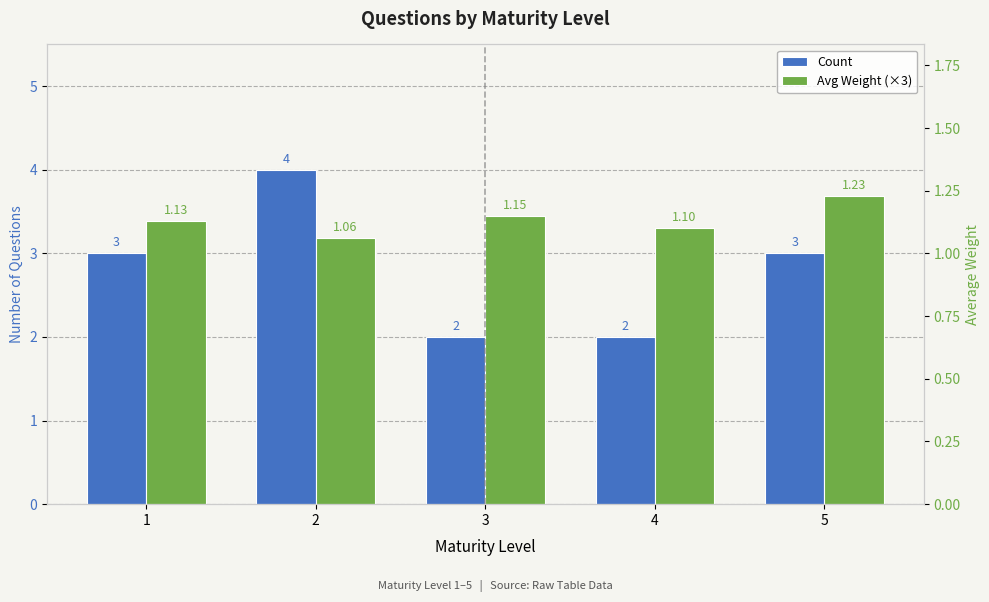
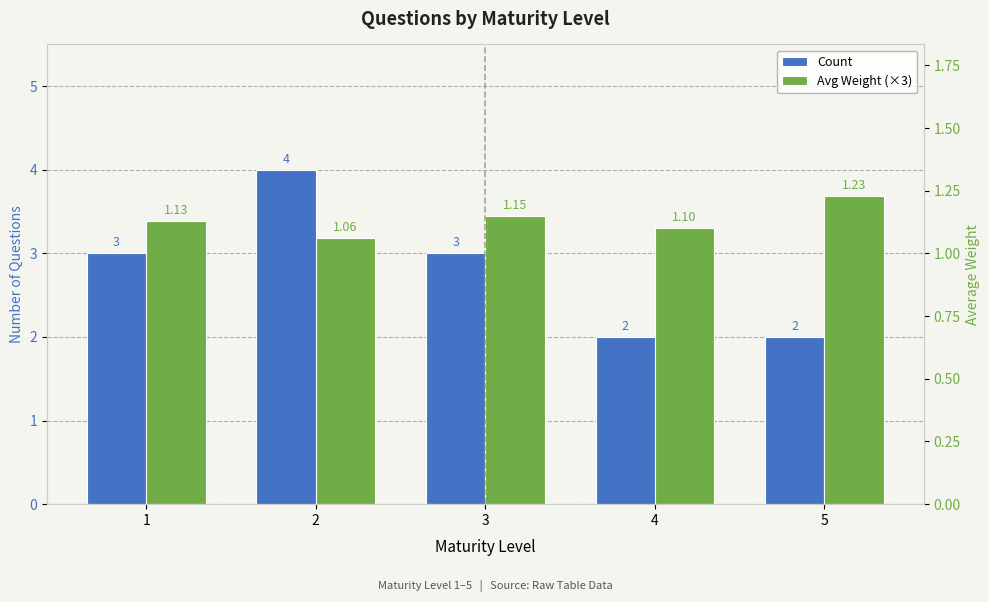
  {
    "Count": {
      "1": 3,
      "2": 4,
-     "3": 2,
+     "3": 3,
      "4": 2,
-     "5": 3
+     "5": 2
    }
  }
